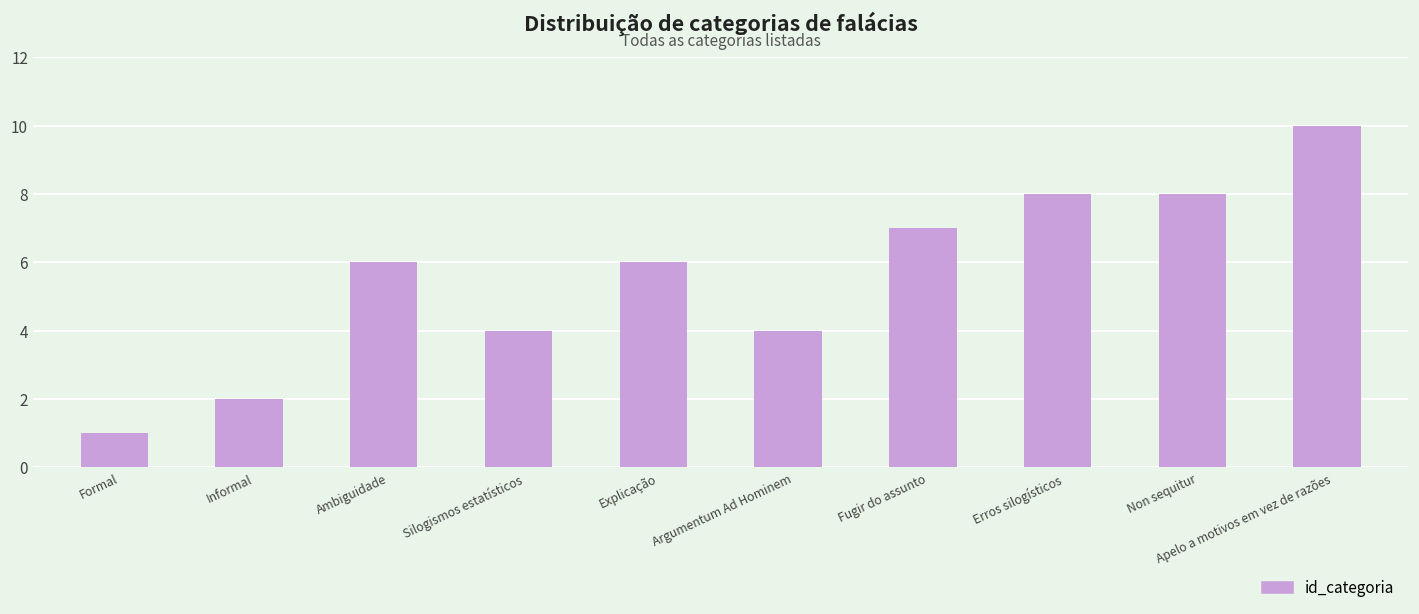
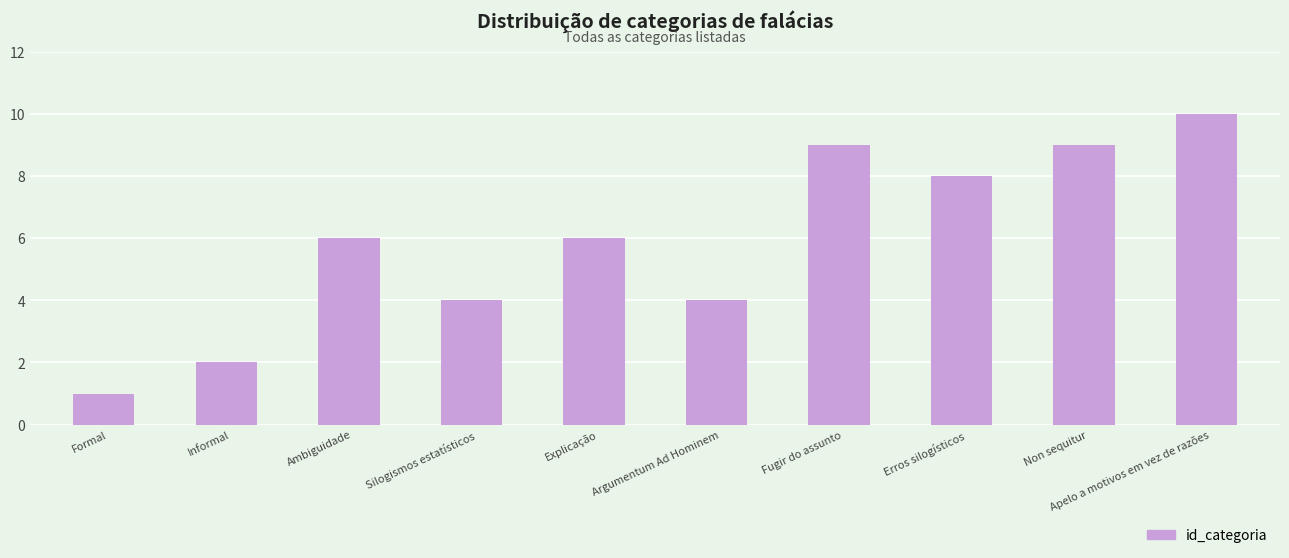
  {
    "Formal": 1,
    "Informal": 2,
    "Ambiguidade": 6,
    "Silogismos estatísticos": 4,
    "Explicação": 6,
    "Argumentum Ad Hominem": 4,
-   "Fugir do assunto": 7,
+   "Fugir do assunto": 9,
    "Erros silogísticos": 8,
-   "Non sequitur": 8,
+   "Non sequitur": 9,
    "Apelo a motivos em vez de razões": 10
  }
